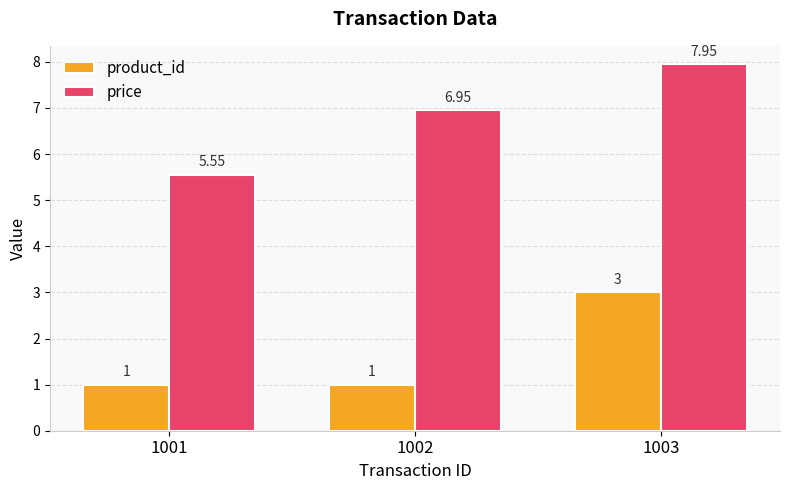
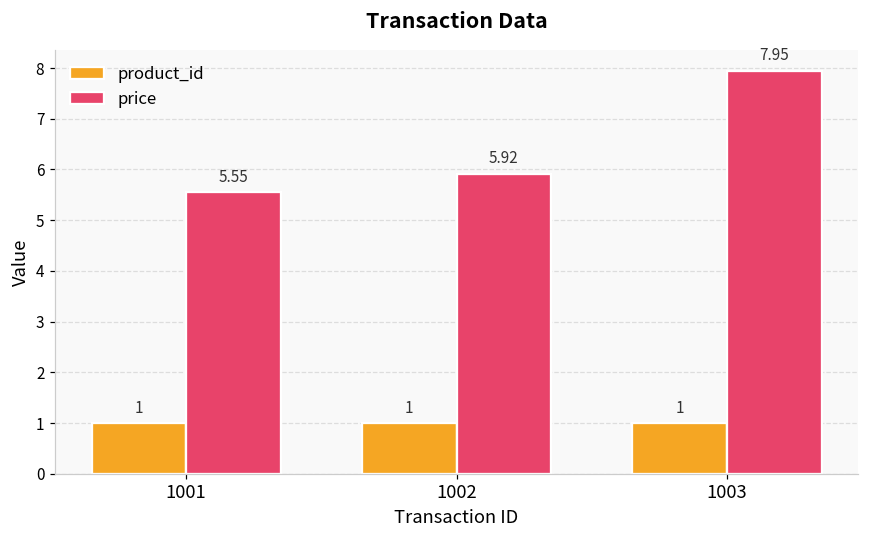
  {
    "product_id": {
      "1001": 1,
      "1002": 1,
-     "1003": 3
+     "1003": 1
    },
    "price": {
      "1001": 5.55,
-     "1002": 6.95,
+     "1002": 5.92,
      "1003": 7.95
    }
  }
